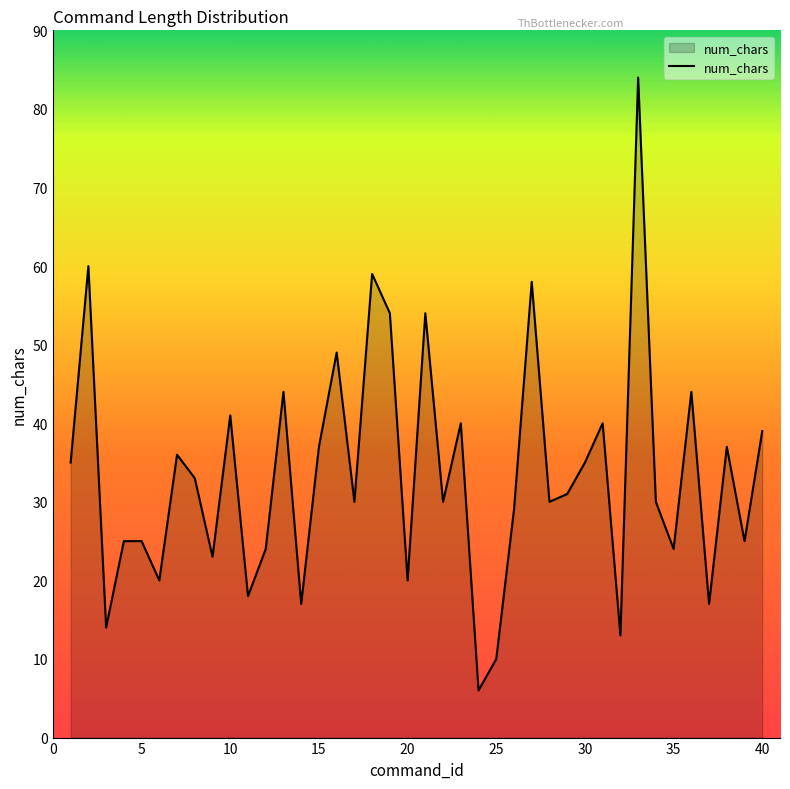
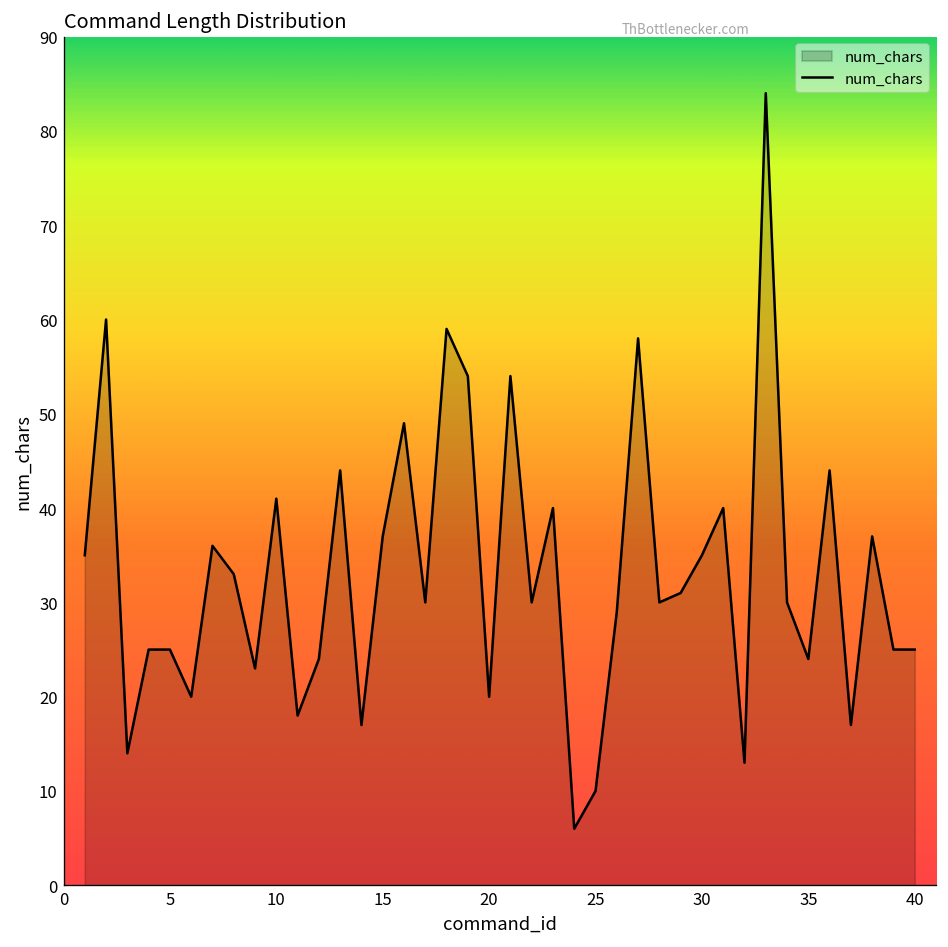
  {
    "5": 25,
    "10": 41,
    "15": 37,
    "20": 20,
    "25": 10,
    "30": 35,
    "35": 24,
-   "40": 39
+   "40": 25
  }
